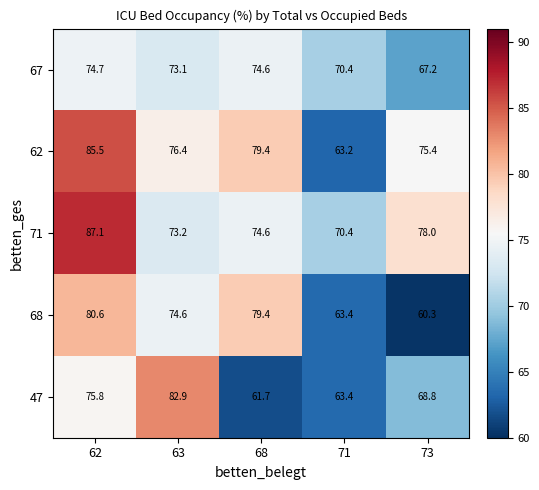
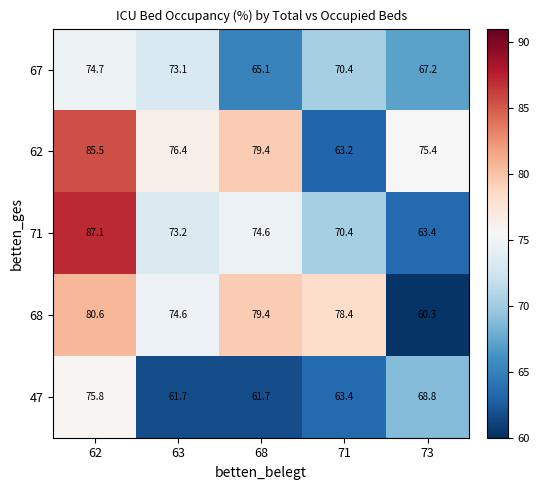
  {
    "67": {
      "62": 74.7,
      "63": 73.1,
-     "68": 74.6,
+     "68": 65.1,
      "71": 70.4,
      "73": 67.2
    },
    "62": {
      "62": 85.5,
      "63": 76.4,
      "68": 79.4,
      "71": 63.2,
      "73": 75.4
    },
    "71": {
      "62": 87.1,
      "63": 73.2,
      "68": 74.6,
      "71": 70.4,
-     "73": 78.0
+     "73": 63.4
    },
    "68": {
      "62": 80.6,
      "63": 74.6,
      "68": 79.4,
-     "71": 63.4,
+     "71": 78.4,
      "73": 60.3
    },
    "47": {
      "62": 75.8,
-     "63": 82.9,
+     "63": 61.7,
      "68": 61.7,
      "71": 63.4,
      "73": 68.8
    }
  }
